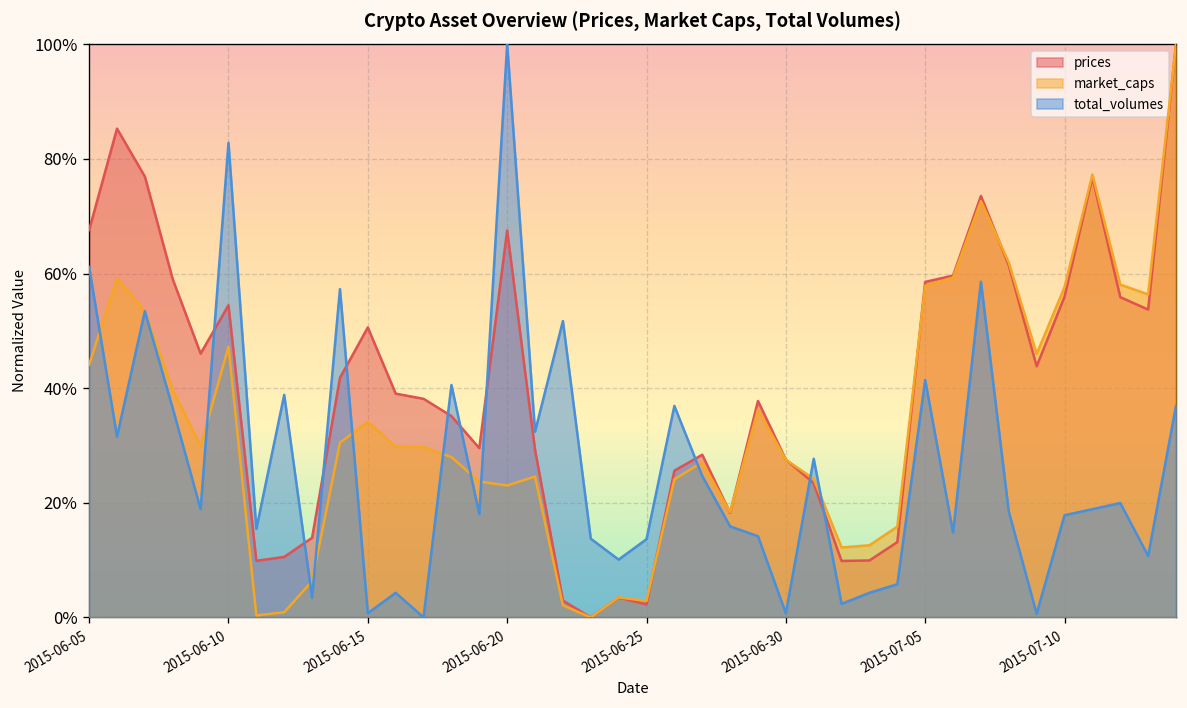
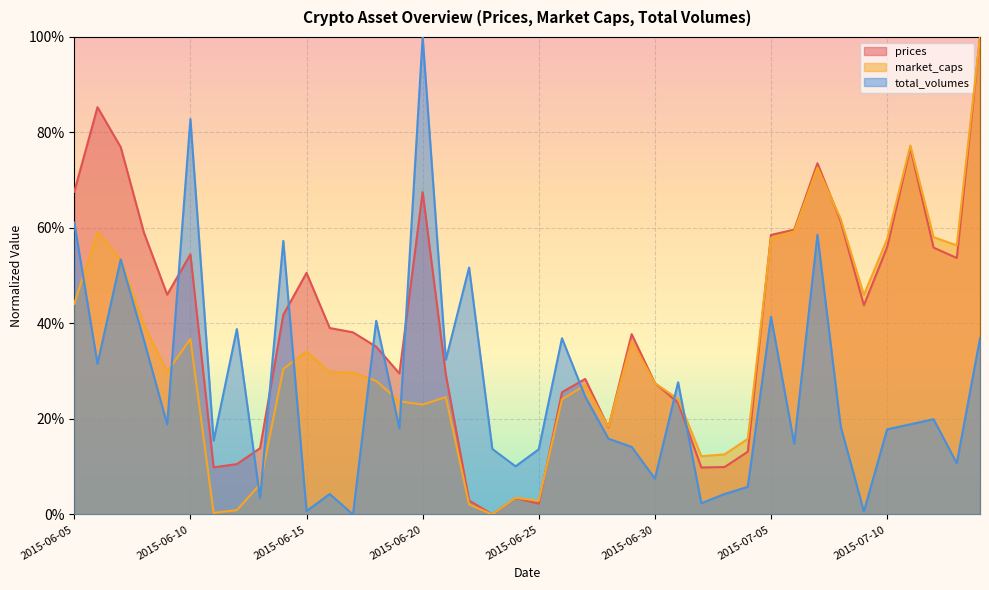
  {
    "prices": {
      "2015-06-05": "68%",
      "2015-06-10": "54%",
      "2015-06-15": "51%",
      "2015-06-20": "68%",
      "2015-06-25": "2%",
      "2015-07-05": "59%",
      "2015-07-10": "56%"
    },
    "market_caps": {
      "2015-06-05": "44%",
-     "2015-06-10": "47%",
+     "2015-06-10": "37%",
      "2015-06-15": "34%",
      "2015-06-20": "23%",
      "2015-06-25": "3%",
      "2015-07-05": "58%",
      "2015-07-10": "58%"
    },
    "total_volumes": {
      "2015-06-05": "61%",
      "2015-06-10": "83%",
      "2015-06-15": "1%",
      "2015-06-20": "100%",
      "2015-06-25": "14%",
-     "2015-06-30": "1%",
+     "2015-06-30": "8%",
      "2015-07-05": "41%",
      "2015-07-10": "18%"
    }
  }
